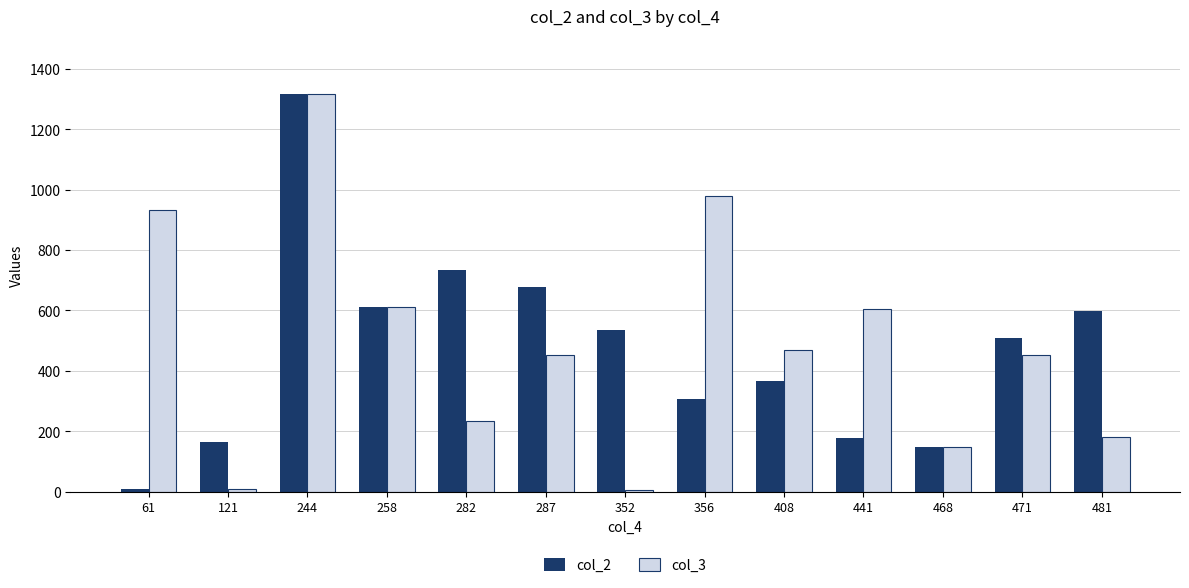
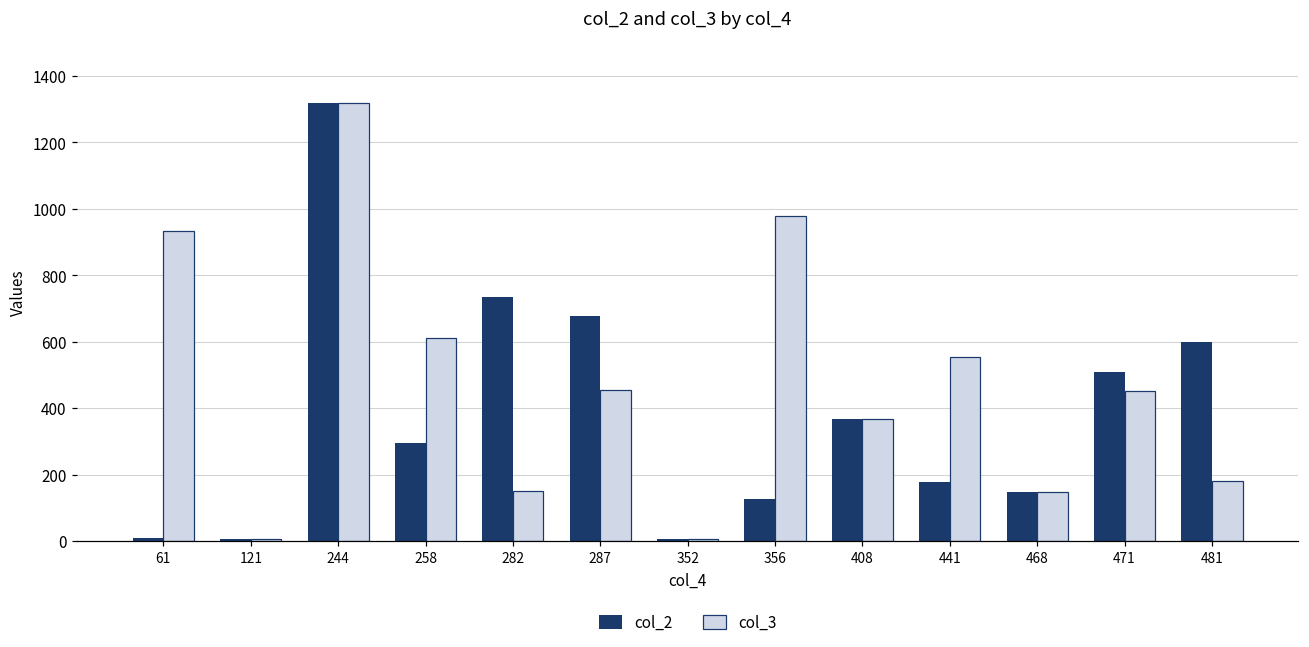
  {
    "col_2": {
-     "121": 160,
+     "121": 10,
      "244": 1320,
-     "258": 610,
+     "258": 300,
      "282": 730,
      "287": 680,
-     "352": 540,
-     "356": 310,
+     "352": 10,
+     "356": 130,
      "408": 370,
      "441": 180,
      "468": 150,
      "471": 510,
      "481": 600
    },
    "col_3": {
      "61": 930,
      "244": 1320,
      "258": 610,
-     "282": 230,
+     "282": 150,
      "287": 450,
      "356": 980,
-     "408": 470,
-     "441": 610,
+     "408": 370,
+     "441": 560,
      "468": 150,
      "471": 450,
      "481": 180
    }
  }
